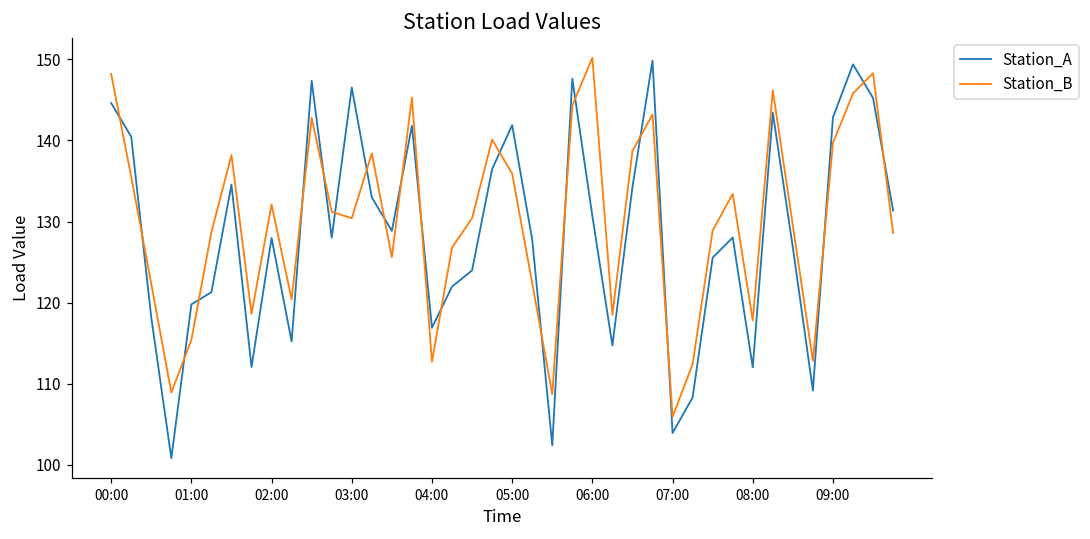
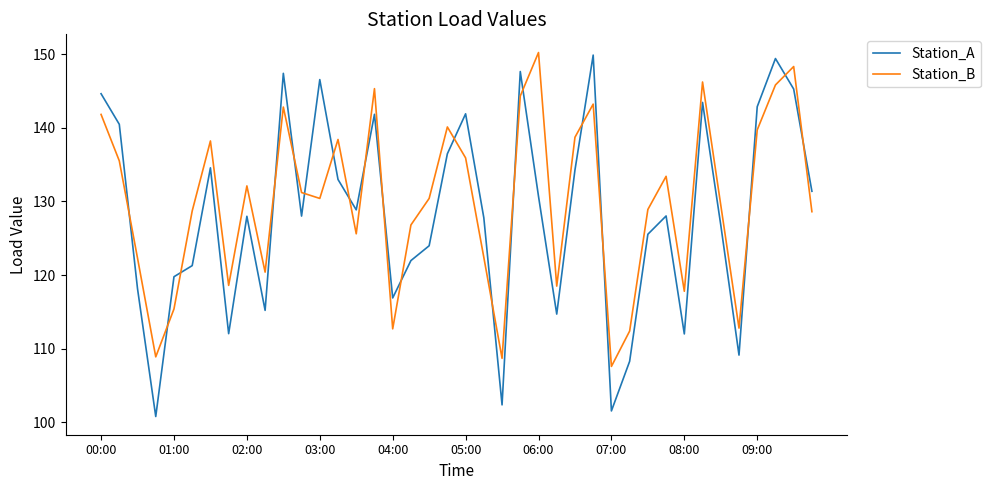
  {
    "Station_A": {
      "00:00": 145,
      "01:00": 120,
      "02:00": 128,
      "03:00": 147,
      "04:00": 117,
      "05:00": 142,
      "06:00": 131,
-     "07:00": 104,
+     "07:00": 102,
      "08:00": 112,
      "09:00": 143
    },
    "Station_B": {
-     "00:00": 148,
+     "00:00": 142,
      "01:00": 115,
      "02:00": 132,
      "03:00": 130,
      "04:00": 113,
      "05:00": 136,
      "06:00": 150,
-     "07:00": 106,
+     "07:00": 108,
      "08:00": 118,
      "09:00": 140
    }
  }
